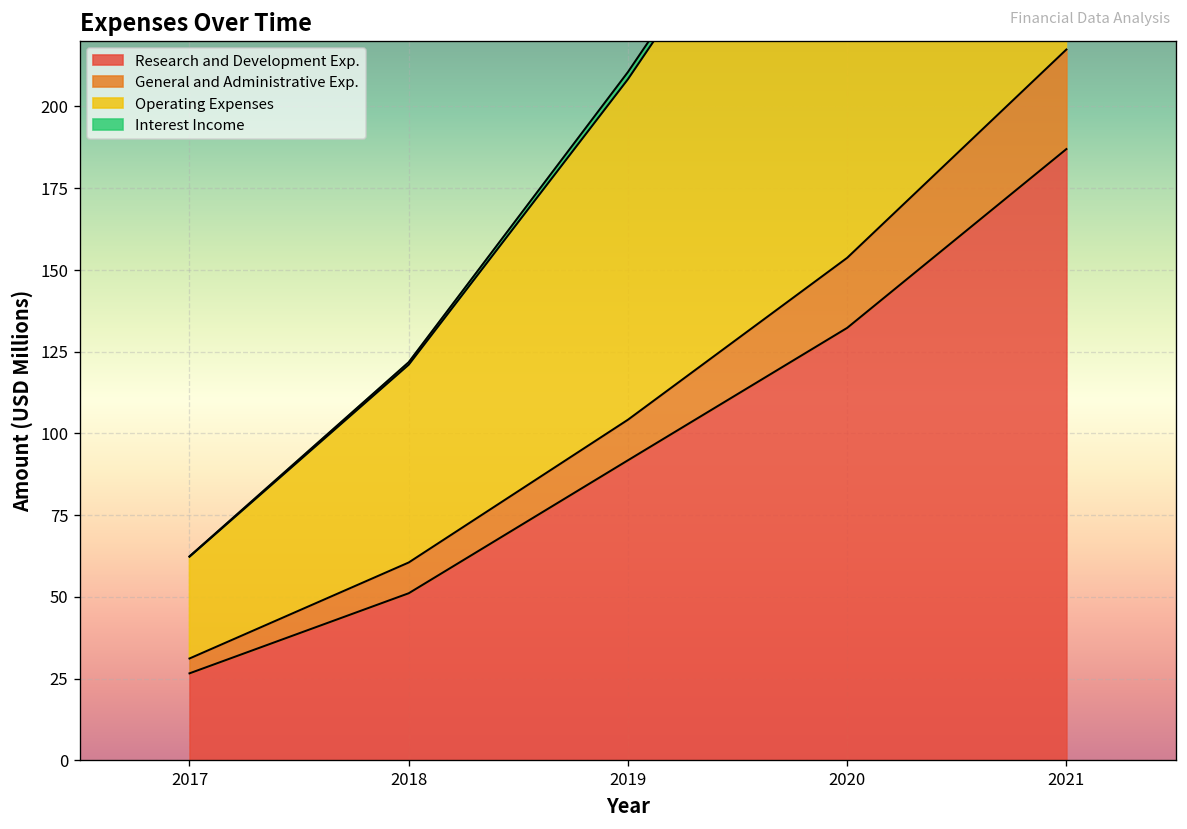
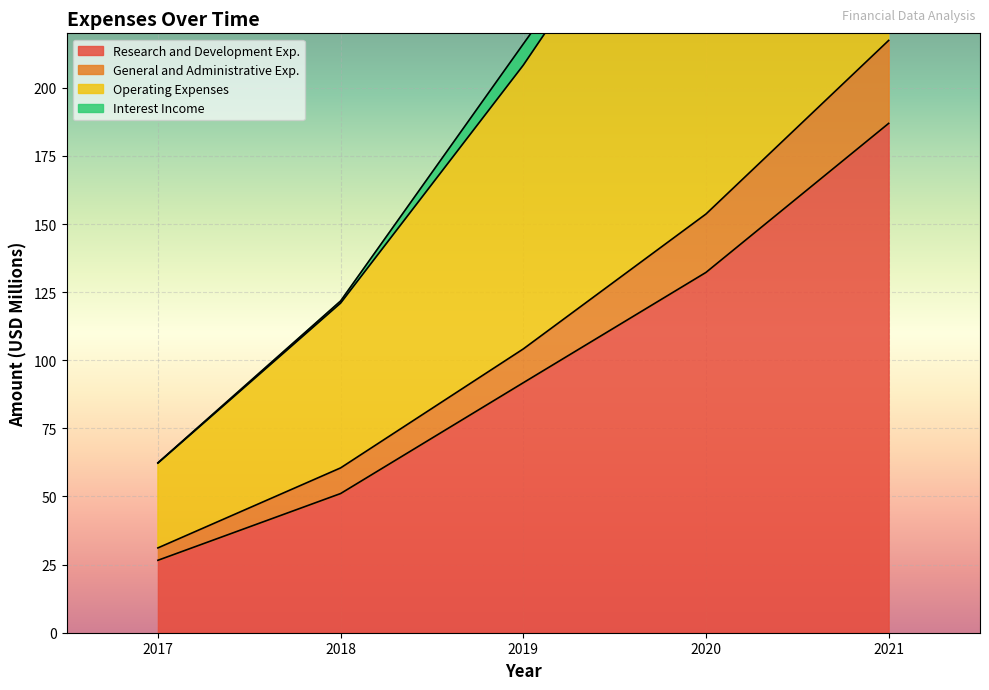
  {
    "Operating Expenses": {
      "2019": 104
    },
    "Interest Income": {
-     "2019": 2
+     "2019": 8
    }
  }
